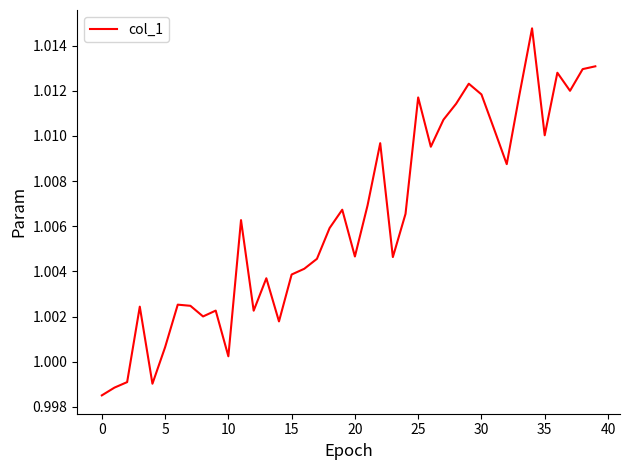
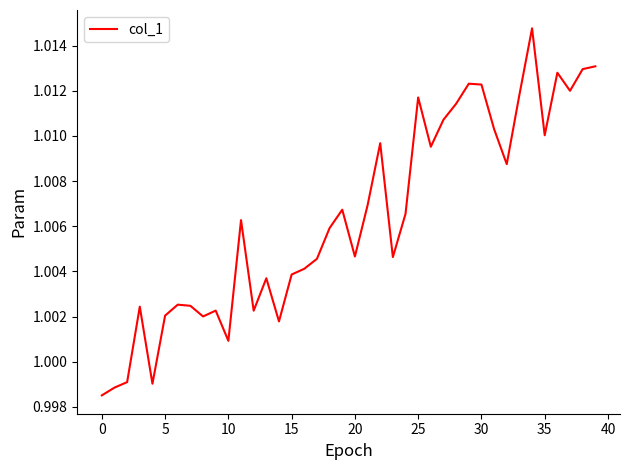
  {
    "0": 0.9985,
-   "5": 1.0006,
-   "10": 1.0002,
+   "5": 1.0020,
+   "10": 1.0009,
    "15": 1.0039,
    "20": 1.0047,
    "25": 1.0117,
-   "30": 1.0118,
+   "30": 1.0123,
    "35": 1.0100
  }
